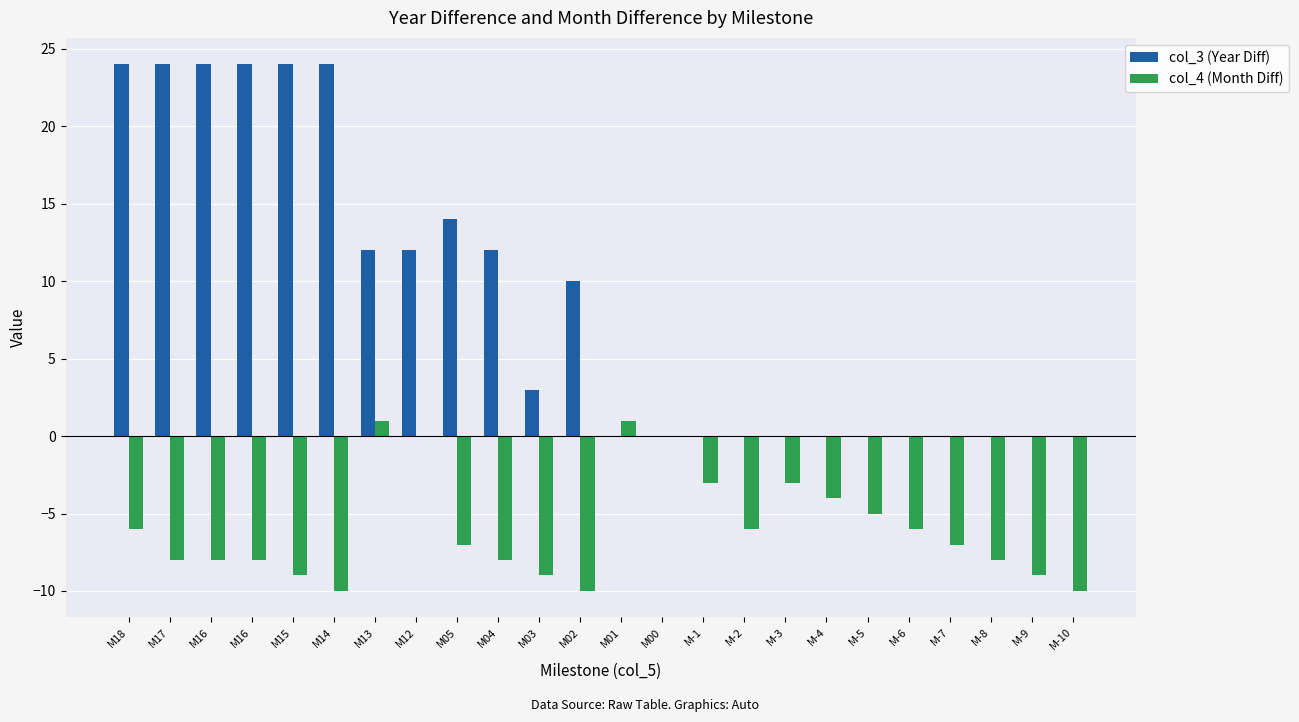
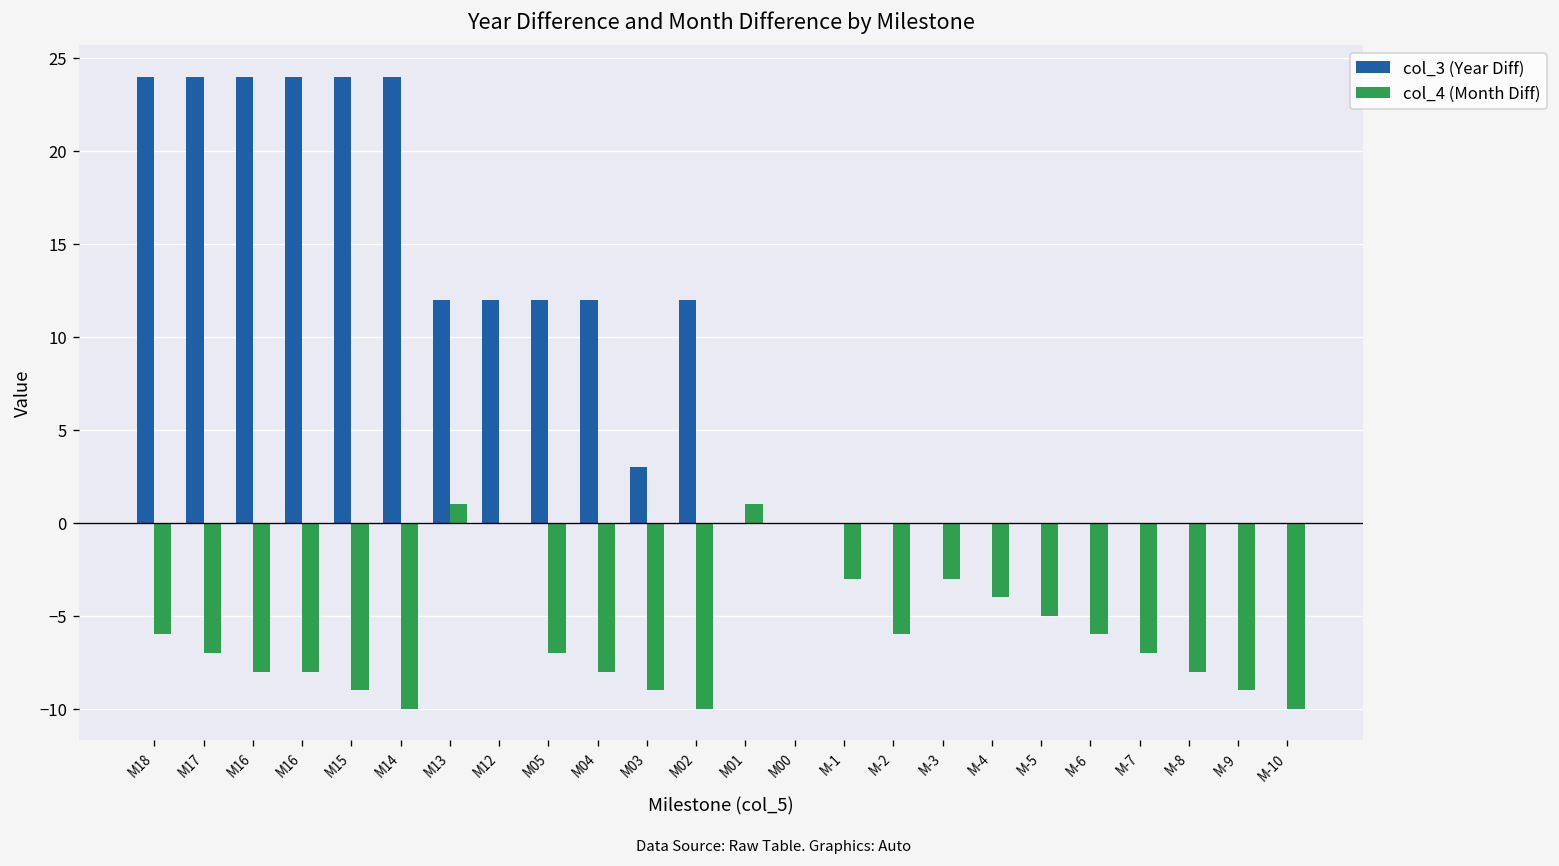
  {
    "col_3 (Year Diff)": {
      "M18": 24,
      "M17": 24,
      "M15": 24,
      "M14": 24,
      "M13": 12,
      "M12": 12,
-     "M05": 14,
+     "M05": 12,
      "M04": 12,
      "M03": 3,
-     "M02": 10,
+     "M02": 12,
      "M01": 0,
      "M00": 0,
      "M-1": 0,
      "M-2": 0,
      "M-3": 0,
      "M-4": 0,
      "M-5": 0,
      "M-6": 0,
      "M-7": 0,
      "M-8": 0,
      "M-9": 0,
      "M-10": 0
    },
    "col_4 (Month Diff)": {
      "M18": -6,
-     "M17": -8,
+     "M17": -7,
      "M15": -9,
      "M14": -10,
      "M13": 1,
      "M12": 0,
      "M05": -7,
      "M04": -8,
      "M03": -9,
      "M02": -10,
      "M01": 1,
      "M00": 0,
      "M-1": -3,
      "M-2": -6,
      "M-3": -3,
      "M-4": -4,
      "M-5": -5,
      "M-6": -6,
      "M-7": -7,
      "M-8": -8,
      "M-9": -9,
      "M-10": -10
    }
  }
